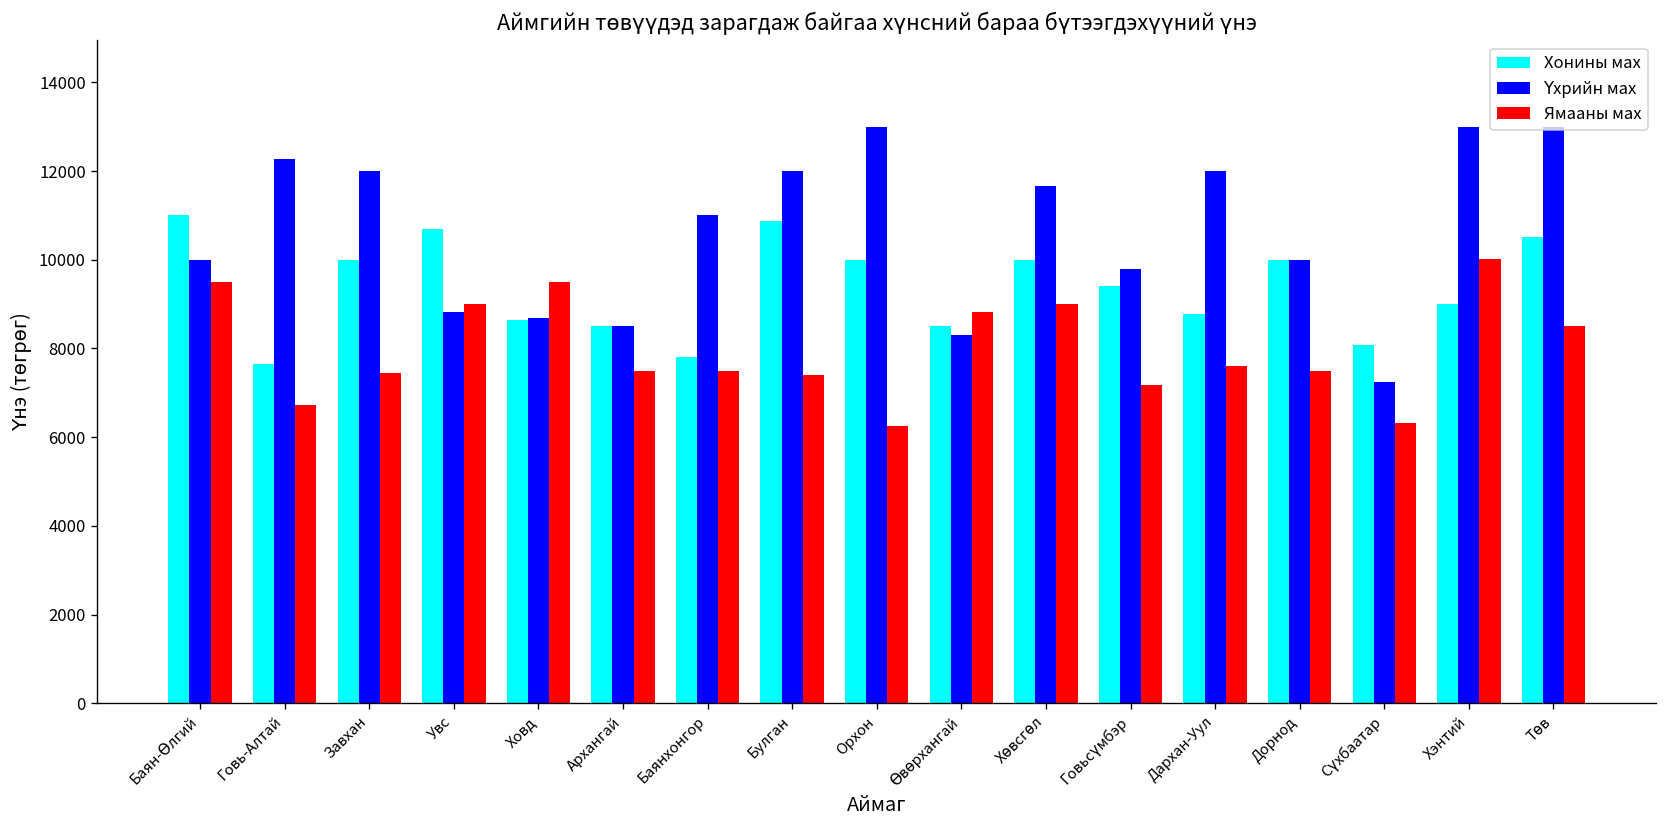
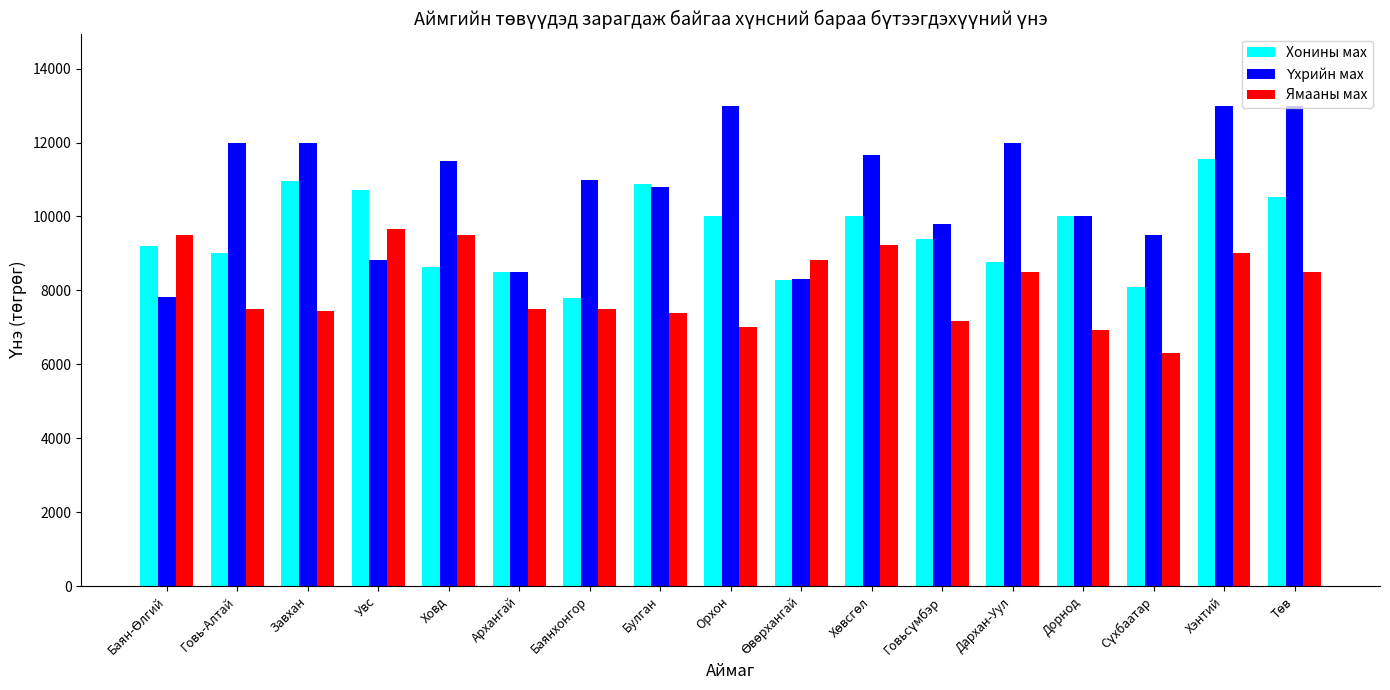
  {
    "Хонины мах": {
-     "Баян-Өлгий": 11000,
-     "Говь-Алтай": 7700,
-     "Завхан": 10000,
+     "Баян-Өлгий": 9200,
+     "Говь-Алтай": 9000,
+     "Завхан": 11000,
      "Увс": 10700,
      "Ховд": 8600,
      "Архангай": 8500,
      "Баянхонгор": 7800,
      "Булган": 10900,
      "Орхон": 10000,
-     "Өвөрхангай": 8500,
+     "Өвөрхангай": 8300,
      "Хөвсгөл": 10000,
      "Говьсүмбэр": 9400,
      "Дархан-Уул": 8800,
      "Дорнод": 10000,
      "Сүхбаатар": 8100,
-     "Хэнтий": 9000,
+     "Хэнтий": 11600,
      "Төв": 10500
    },
    "Үхрийн мах": {
-     "Баян-Өлгий": 10000,
-     "Говь-Алтай": 12300,
+     "Баян-Өлгий": 7800,
+     "Говь-Алтай": 12000,
      "Завхан": 12000,
      "Увс": 8800,
-     "Ховд": 8700,
+     "Ховд": 11500,
      "Архангай": 8500,
      "Баянхонгор": 11000,
-     "Булган": 12000,
+     "Булган": 10800,
      "Орхон": 13000,
      "Өвөрхангай": 8300,
      "Хөвсгөл": 11700,
      "Говьсүмбэр": 9800,
      "Дархан-Уул": 12000,
      "Дорнод": 10000,
-     "Сүхбаатар": 7200,
+     "Сүхбаатар": 9500,
      "Хэнтий": 13000
    },
    "Ямааны мах": {
      "Баян-Өлгий": 9500,
-     "Говь-Алтай": 6700,
+     "Говь-Алтай": 7500,
      "Завхан": 7500,
-     "Увс": 9000,
+     "Увс": 9700,
      "Ховд": 9500,
      "Архангай": 7500,
      "Баянхонгор": 7500,
      "Булган": 7400,
-     "Орхон": 6300,
+     "Орхон": 7000,
      "Өвөрхангай": 8800,
-     "Хөвсгөл": 9000,
+     "Хөвсгөл": 9200,
      "Говьсүмбэр": 7200,
-     "Дархан-Уул": 7600,
-     "Дорнод": 7500,
+     "Дархан-Уул": 8500,
+     "Дорнод": 6900,
      "Сүхбаатар": 6300,
-     "Хэнтий": 10000,
+     "Хэнтий": 9000,
      "Төв": 8500
    }
  }
